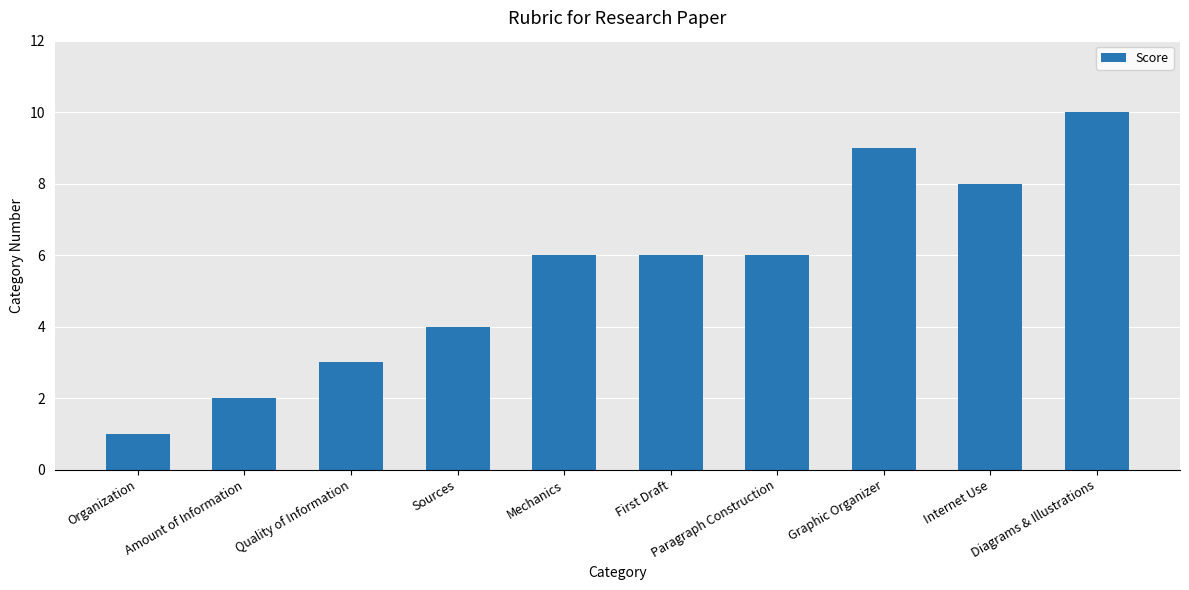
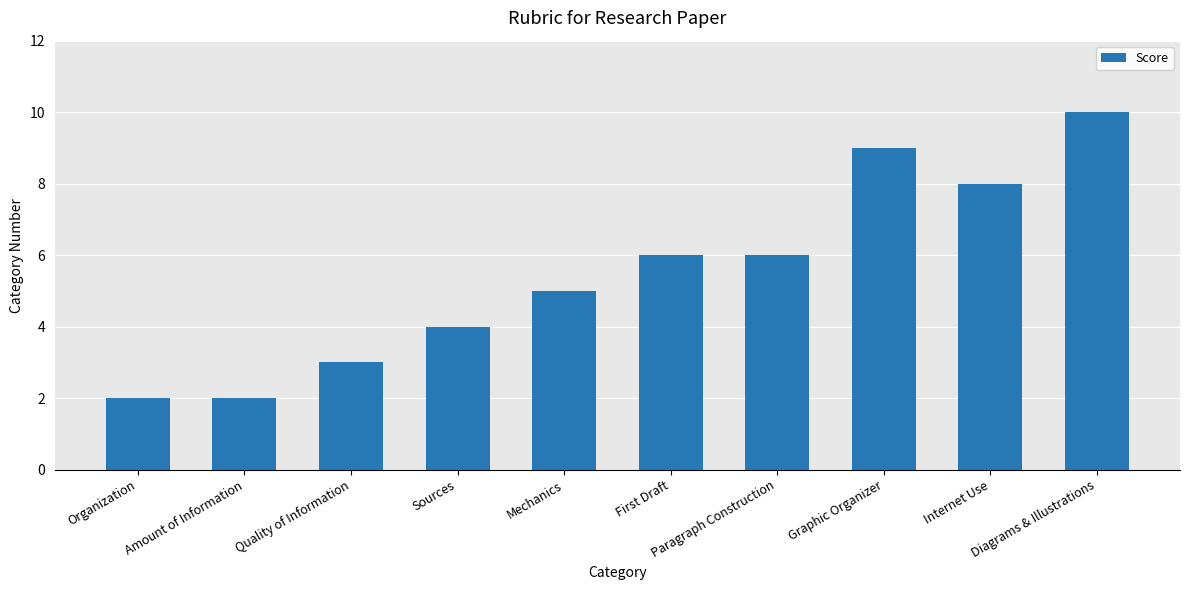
  {
-   "Organization": 1,
+   "Organization": 2,
    "Amount of Information": 2,
    "Quality of Information": 3,
    "Sources": 4,
-   "Mechanics": 6,
+   "Mechanics": 5,
    "First Draft": 6,
    "Paragraph Construction": 6,
    "Graphic Organizer": 9,
    "Internet Use": 8,
    "Diagrams & Illustrations": 10
  }
